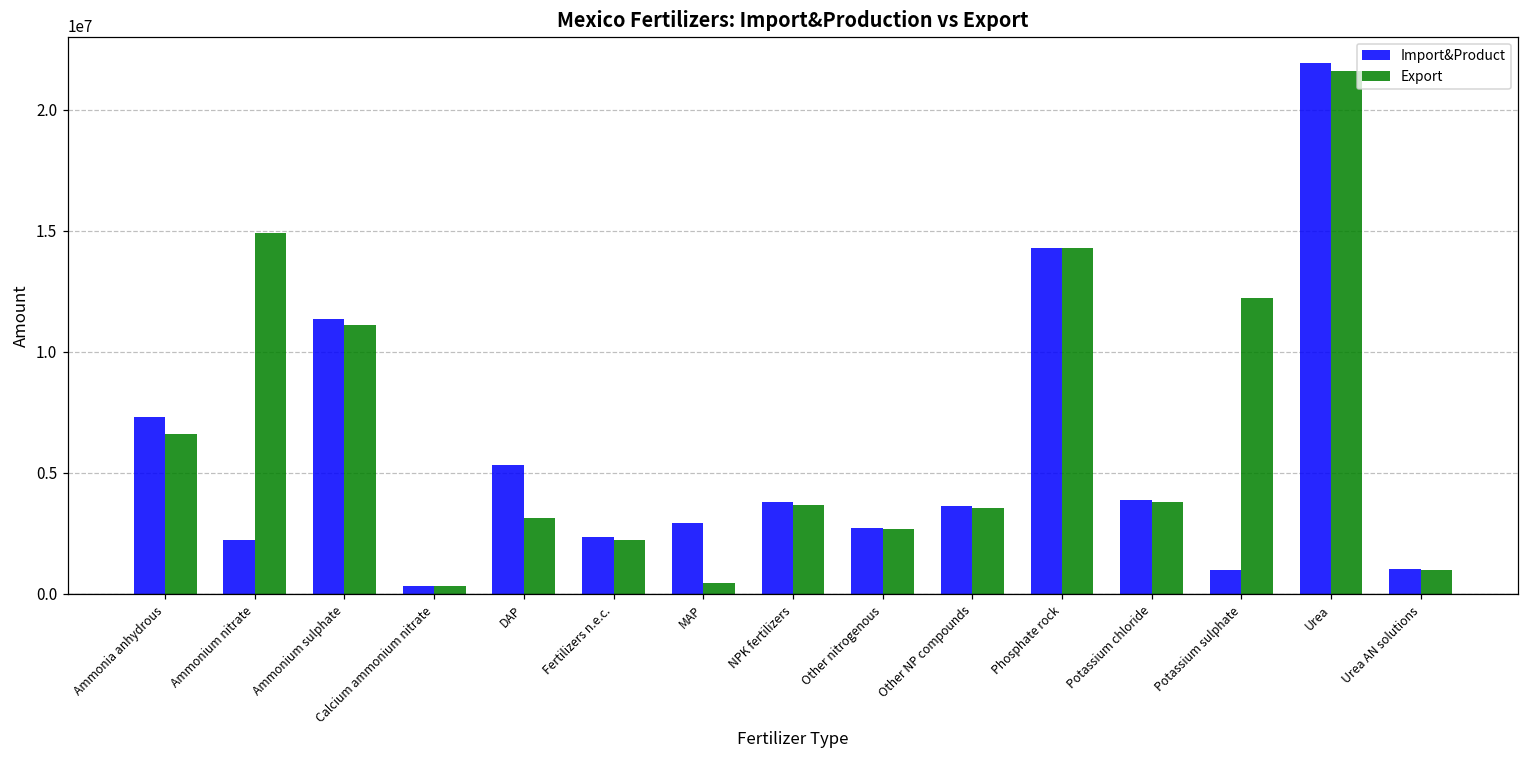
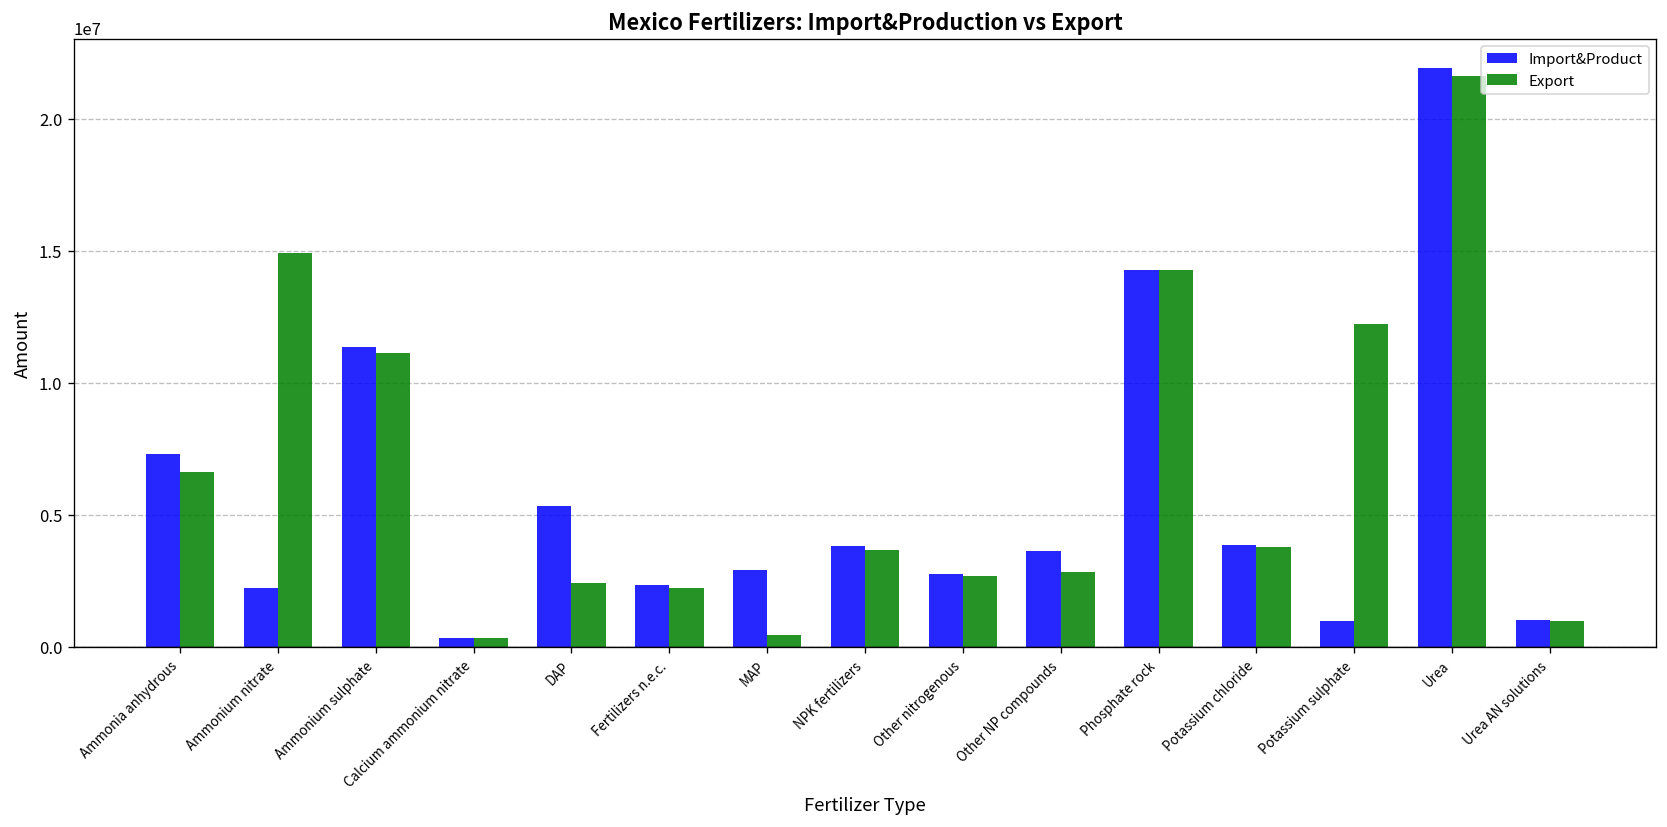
  {
    "Import&Product": {
      "Ammonia anhydrous": 7300000,
      "Ammonium nitrate": 2200000,
      "Ammonium sulphate": 11400000,
      "Calcium ammonium nitrate": 300000,
      "DAP": 5300000,
      "Fertilizers n.e.c.": 2300000,
      "MAP": 2900000,
      "NPK fertilizers": 3800000,
      "Other nitrogenous": 2700000,
      "Other NP compounds": 3600000,
      "Phosphate rock": 14300000,
      "Potassium chloride": 3900000,
      "Potassium sulphate": 1000000,
      "Urea": 21900000,
      "Urea AN solutions": 1000000
    },
    "Export": {
      "Ammonia anhydrous": 6600000,
      "Ammonium nitrate": 14900000,
      "Ammonium sulphate": 11100000,
      "Calcium ammonium nitrate": 300000,
-     "DAP": 3100000,
+     "DAP": 2400000,
      "Fertilizers n.e.c.": 2200000,
      "MAP": 500000,
      "NPK fertilizers": 3700000,
      "Other nitrogenous": 2700000,
-     "Other NP compounds": 3500000,
+     "Other NP compounds": 2800000,
      "Phosphate rock": 14300000,
      "Potassium chloride": 3800000,
      "Potassium sulphate": 12200000,
      "Urea": 21600000,
      "Urea AN solutions": 1000000
    }
  }
